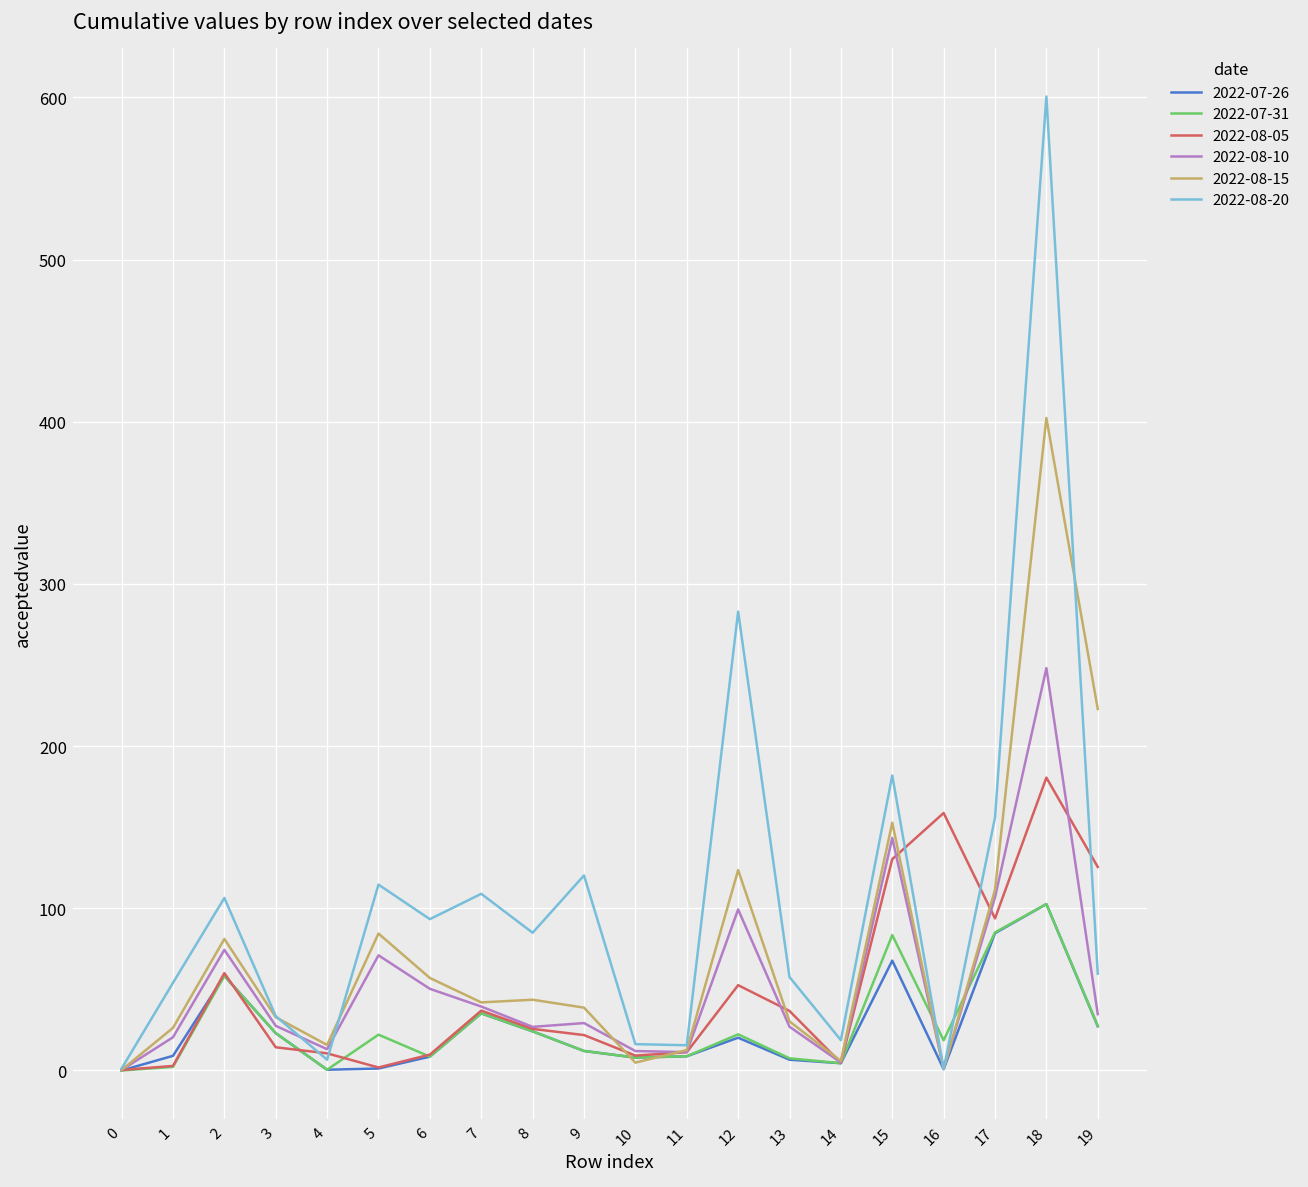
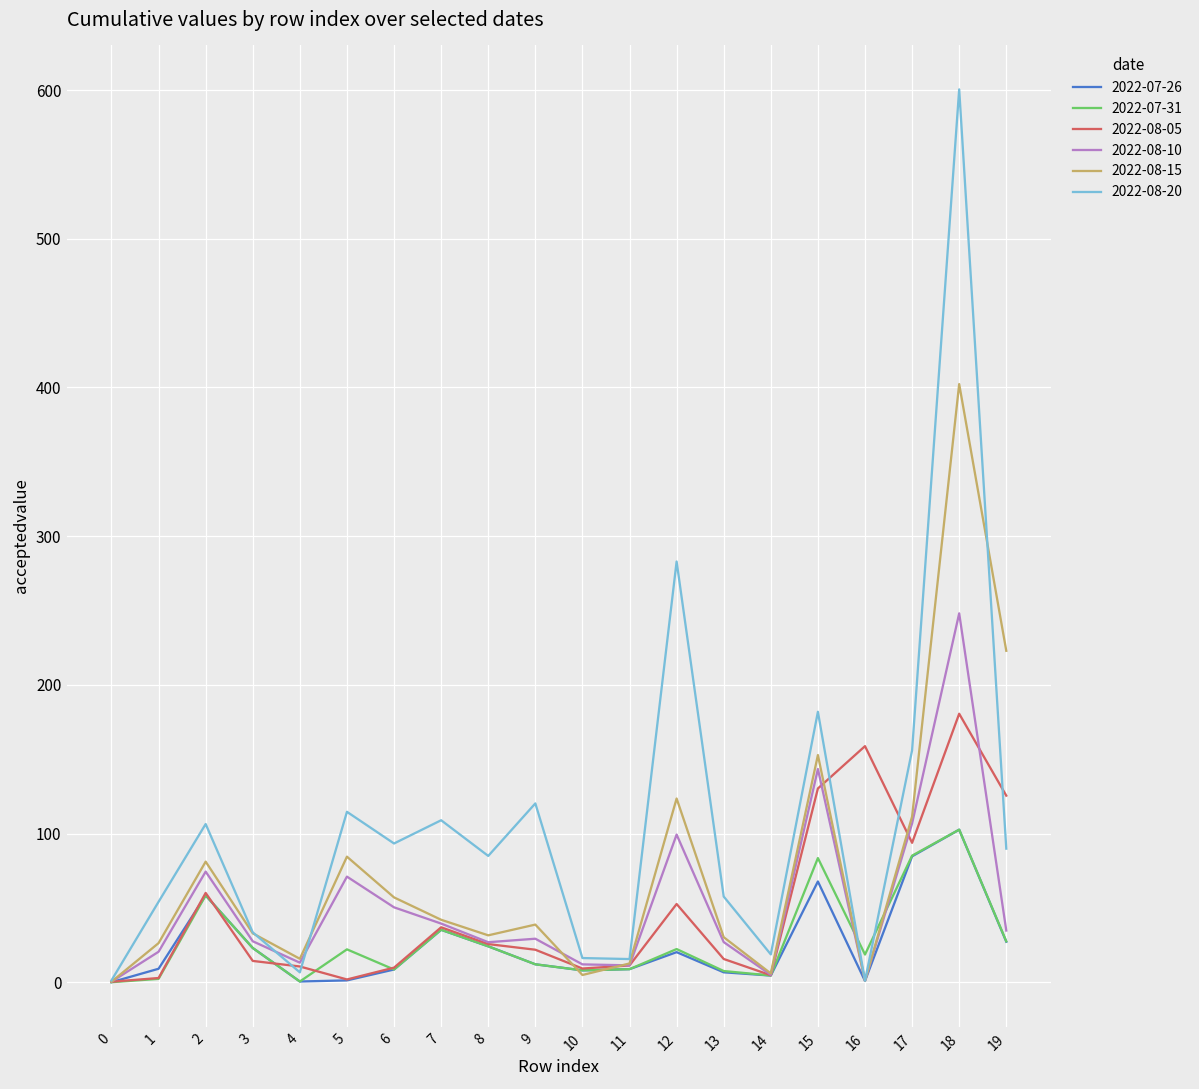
  {
    "2022-07-26": {
      "1": 9,
      "12": 20,
      "15": 68
    },
    "2022-07-31": {
      "5": 22,
      "12": 22,
      "15": 83,
      "16": 19
    },
    "2022-08-05": {
      "3": 14,
      "4": 11,
      "9": 22,
      "12": 53,
-     "13": 37,
+     "13": 16,
      "15": 130,
      "16": 159,
      "17": 94,
      "18": 181,
      "19": 125
    },
    "2022-08-10": {
      "1": 20,
      "2": 74,
      "3": 28,
      "4": 13,
      "5": 71,
      "6": 50,
      "7": 39,
      "9": 29,
      "10": 12,
      "12": 99,
      "13": 27,
      "15": 143,
      "17": 107,
      "18": 248,
      "19": 35
    },
    "2022-08-15": {
      "1": 26,
      "2": 81,
      "4": 16,
      "5": 84,
      "6": 57,
      "7": 42,
-     "8": 44,
+     "8": 32,
      "9": 39,
      "10": 5,
      "12": 124,
      "13": 30,
      "15": 153,
      "17": 111,
      "18": 402,
      "19": 223
    },
    "2022-08-20": {
      "1": 54,
      "2": 106,
      "4": 7,
      "5": 115,
      "6": 93,
      "7": 109,
      "8": 85,
      "9": 120,
      "10": 16,
      "11": 16,
      "12": 283,
      "13": 58,
      "14": 19,
      "15": 182,
      "17": 156,
      "18": 601,
-     "19": 60
+     "19": 90
    }
  }
